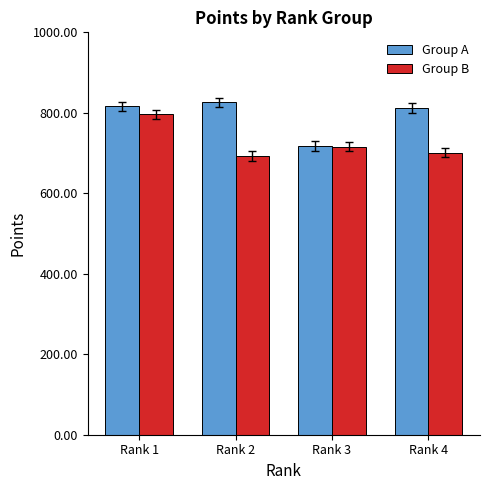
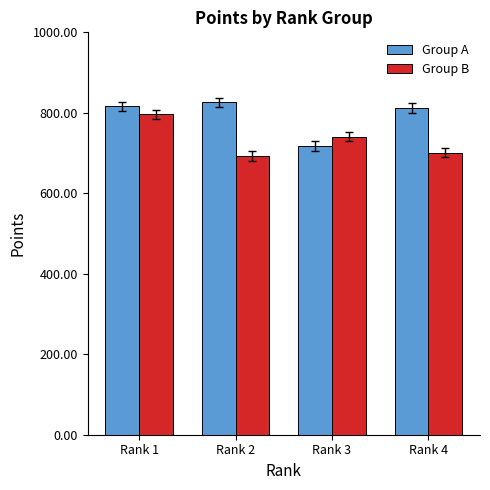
  {
    "Group A": {
      "Rank 1": 820,
      "Rank 2": 830,
      "Rank 3": 720,
      "Rank 4": 810
    },
    "Group B": {
      "Rank 1": 800,
      "Rank 2": 690,
-     "Rank 3": 720,
+     "Rank 3": 740,
      "Rank 4": 700
    }
  }
